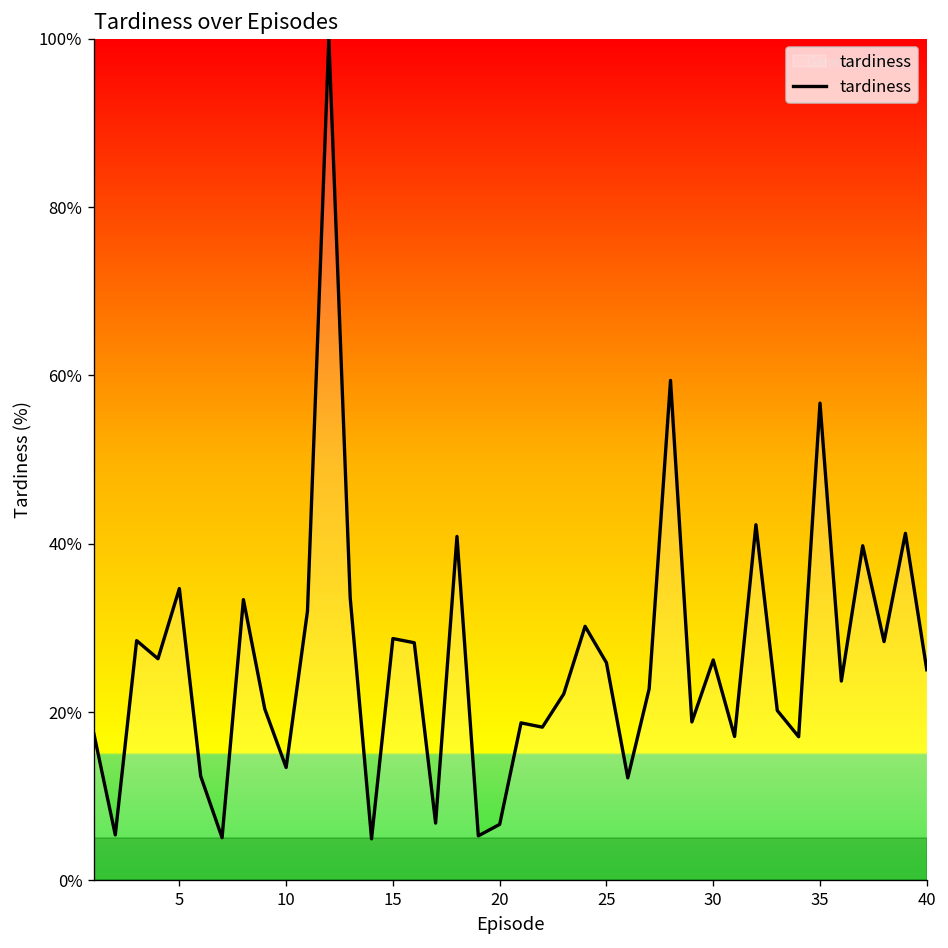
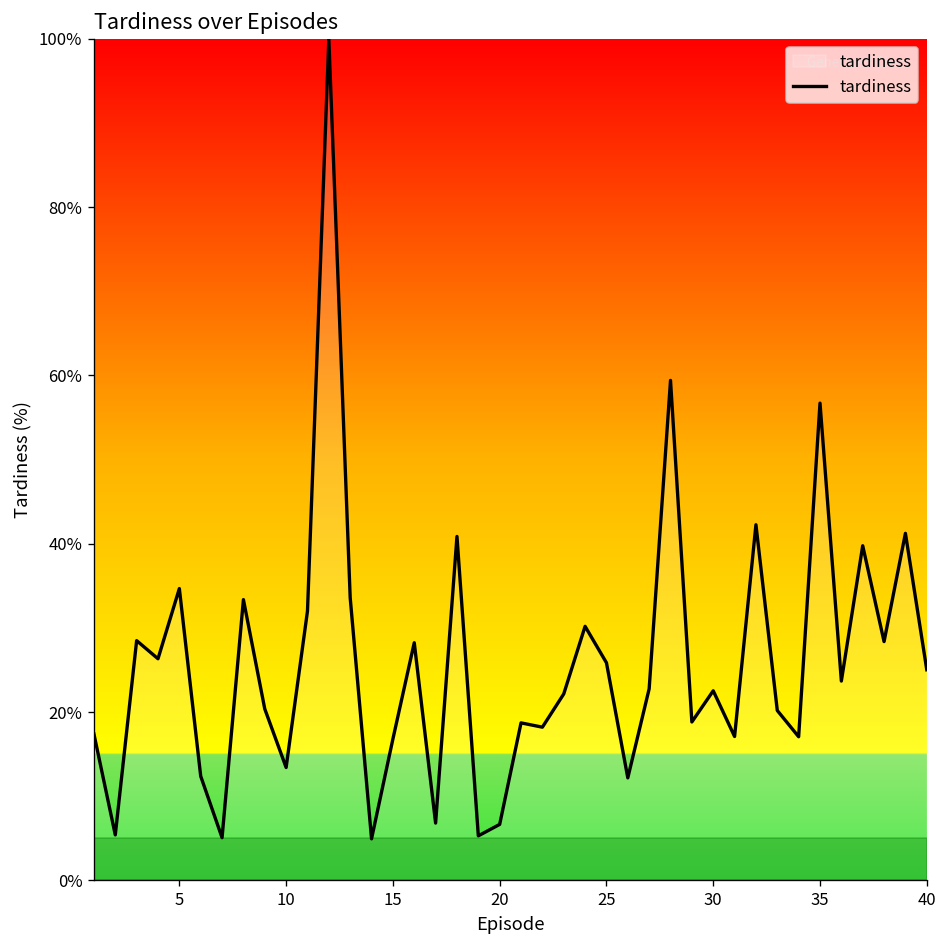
  {
    "5": "35%",
    "10": "13%",
-   "15": "29%",
+   "15": "17%",
    "20": "7%",
    "25": "26%",
-   "30": "26%",
+   "30": "23%",
    "35": "57%",
    "40": "25%"
  }
